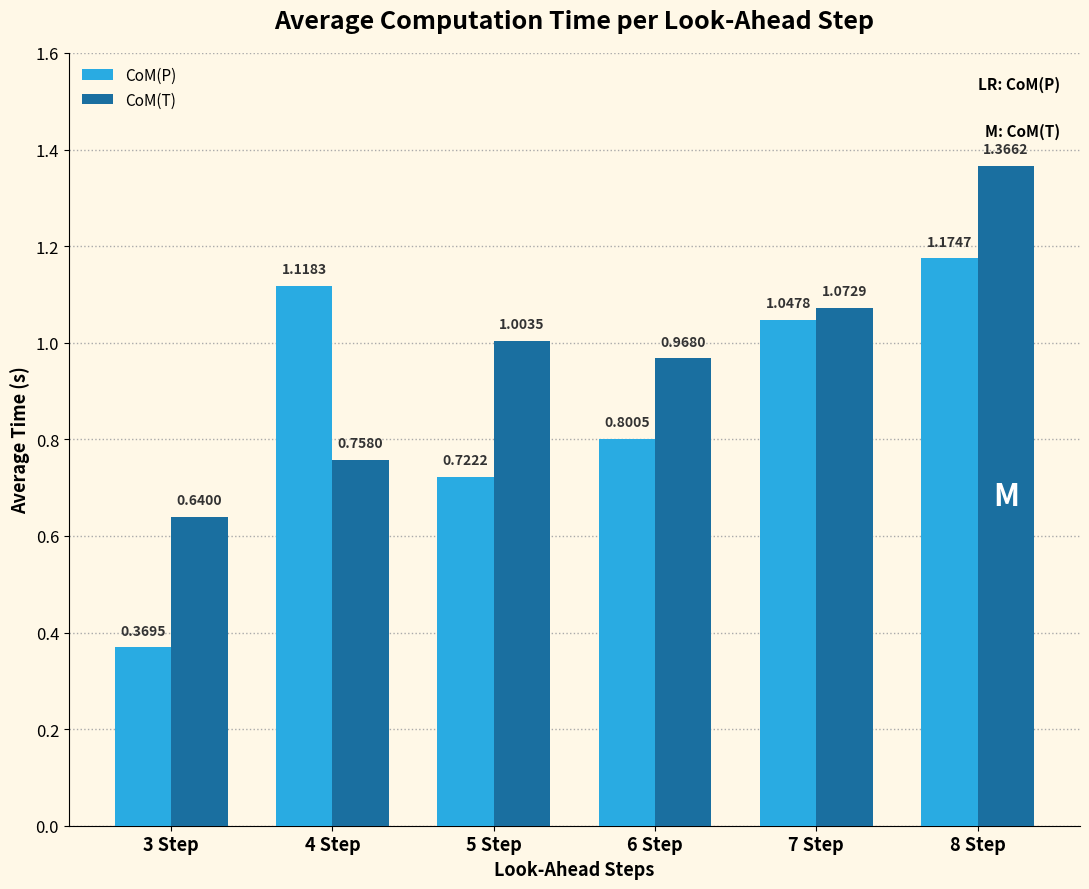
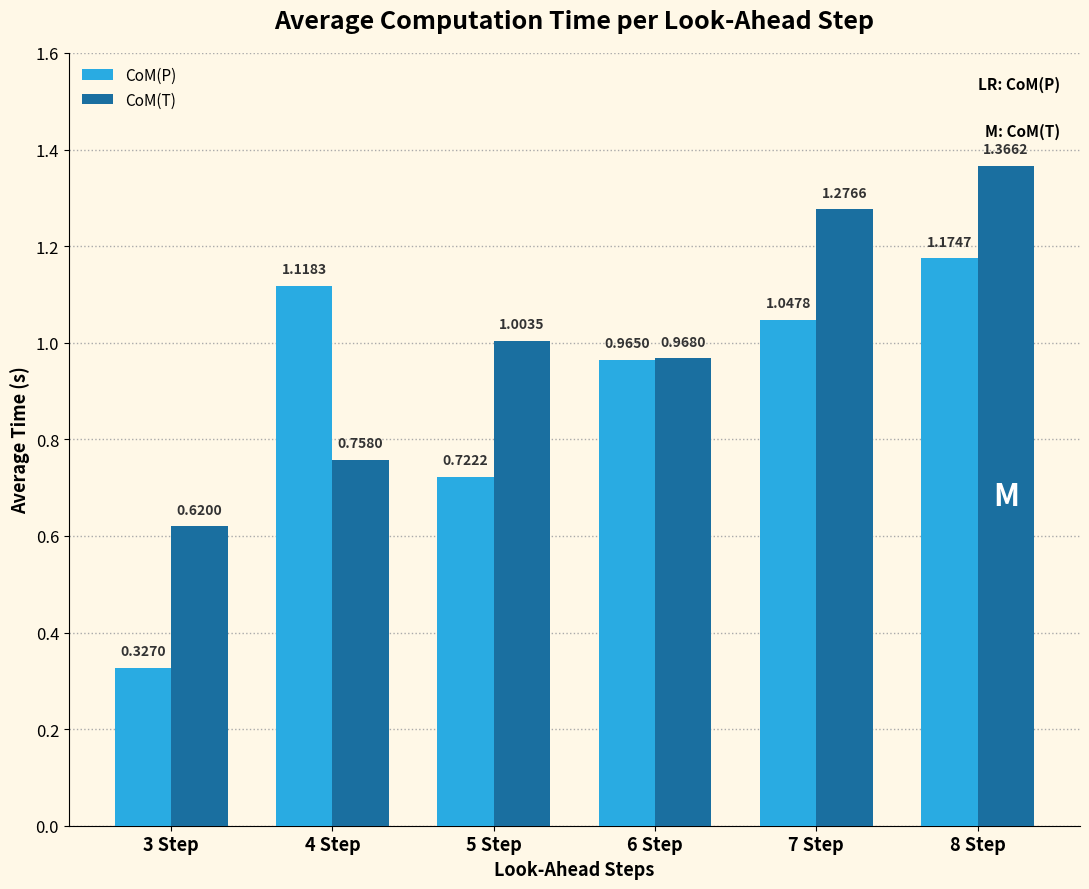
  {
    "CoM(P)": {
-     "3 Step": 0.3695,
+     "3 Step": 0.3270,
      "4 Step": 1.1183,
      "5 Step": 0.7222,
-     "6 Step": 0.8005,
+     "6 Step": 0.9650,
      "7 Step": 1.0478,
      "8 Step": 1.1747
    },
    "CoM(T)": {
-     "3 Step": 0.6400,
+     "3 Step": 0.6200,
      "4 Step": 0.7580,
      "5 Step": 1.0035,
      "6 Step": 0.9680,
-     "7 Step": 1.0729,
+     "7 Step": 1.2766,
      "8 Step": 1.3662
    }
  }
